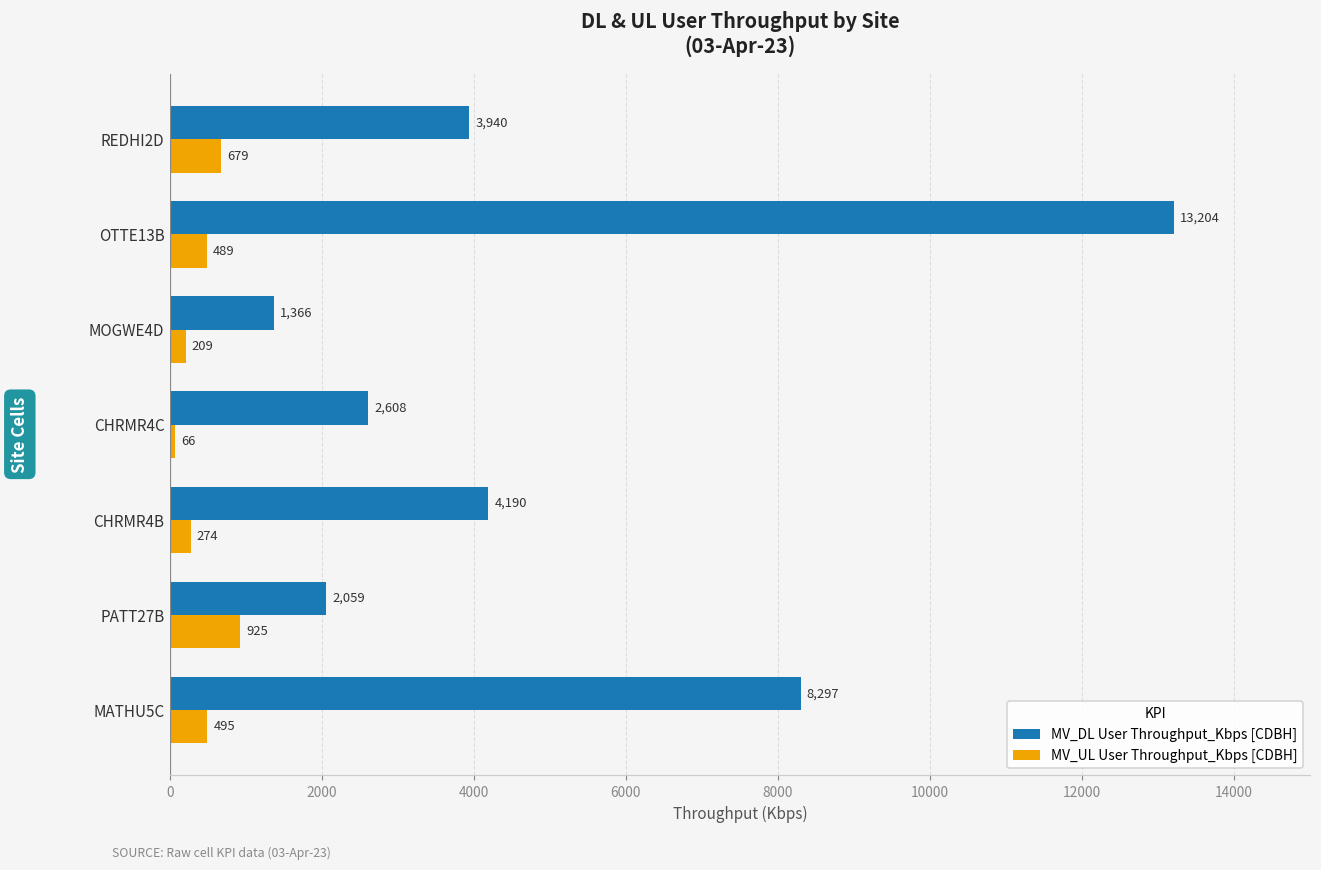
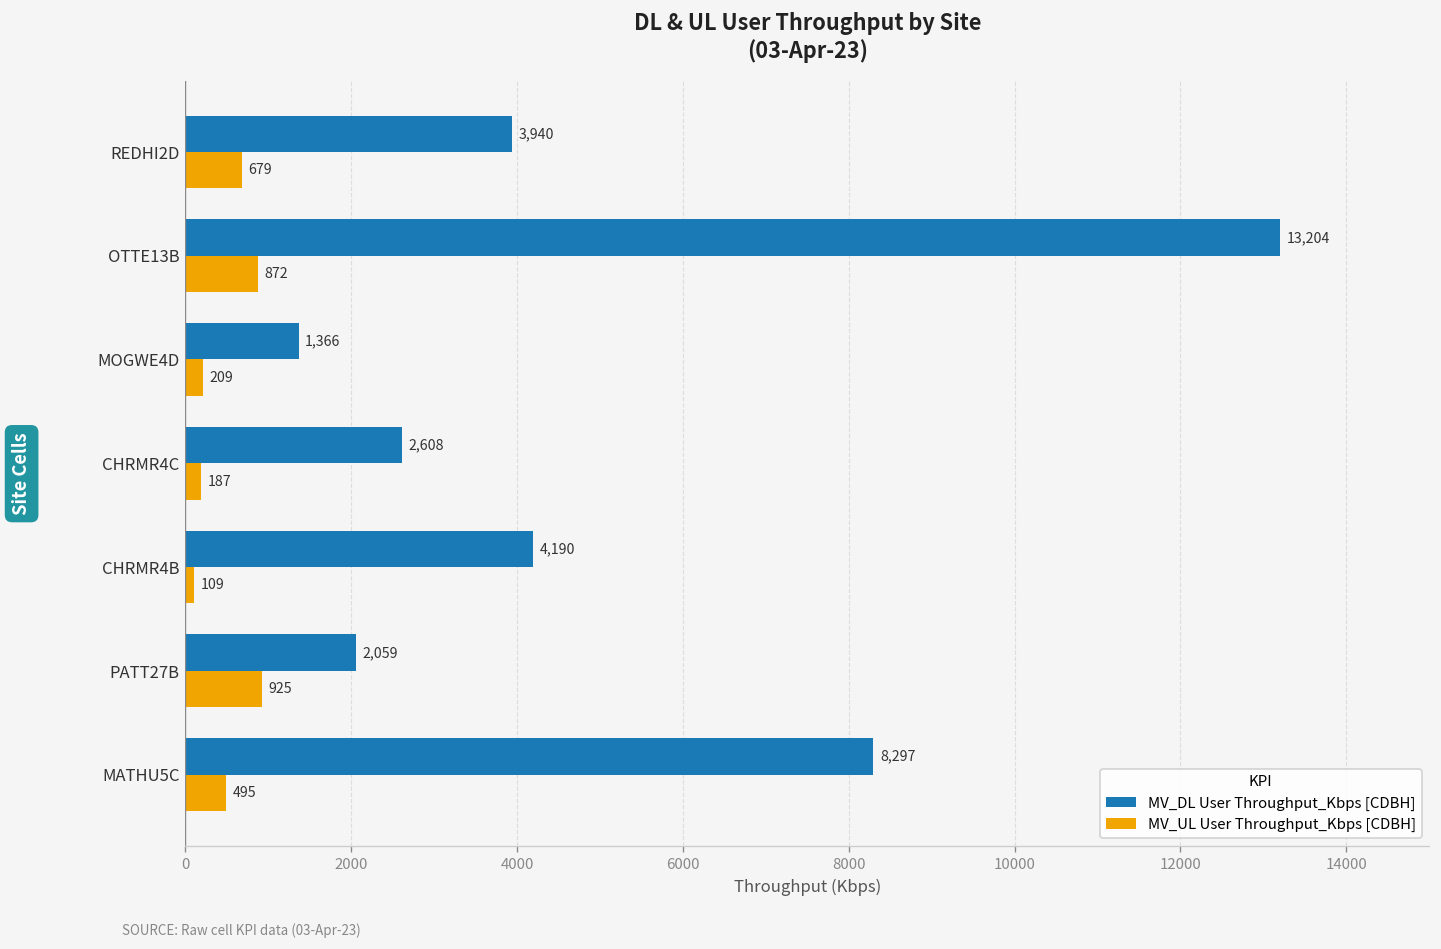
  {
    "MV_DL User Throughput_Kbps [CDBH]": {
      "REDHI2D": "3,940",
      "OTTE13B": "13,204",
      "MOGWE4D": "1,366",
      "CHRMR4C": "2,608",
      "CHRMR4B": "4,190",
      "PATT27B": "2,059",
      "MATHU5C": "8,297"
    },
    "MV_UL User Throughput_Kbps [CDBH]": {
      "REDHI2D": "679",
-     "OTTE13B": "489",
+     "OTTE13B": "872",
      "MOGWE4D": "209",
-     "CHRMR4C": "66",
-     "CHRMR4B": "274",
+     "CHRMR4C": "187",
+     "CHRMR4B": "109",
      "PATT27B": "925",
      "MATHU5C": "495"
    }
  }
